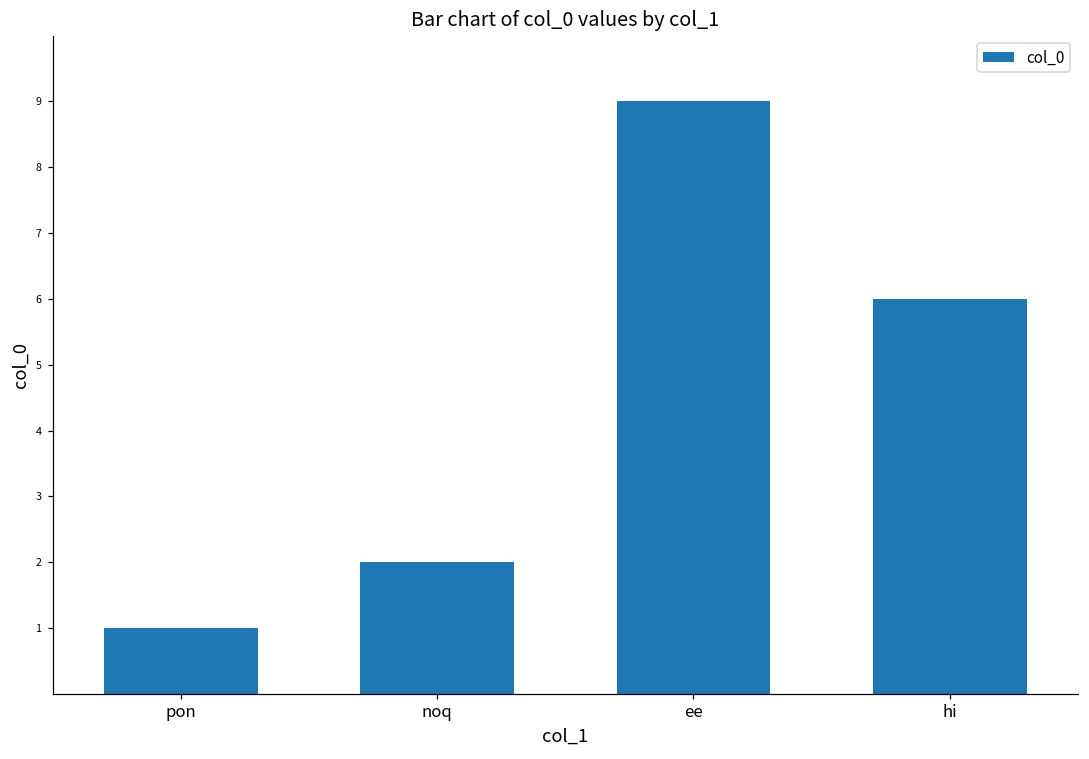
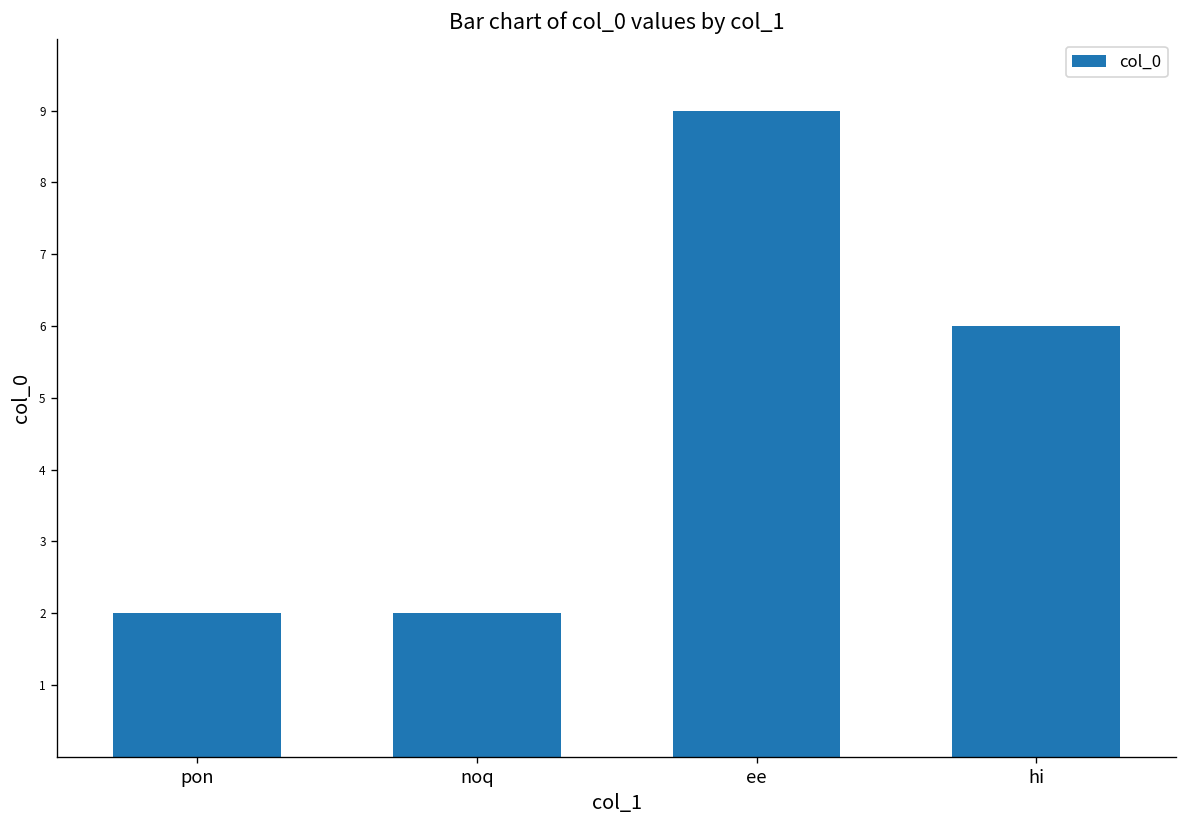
  {
-   "pon": 1,
+   "pon": 2,
    "noq": 2,
    "ee": 9,
    "hi": 6
  }
